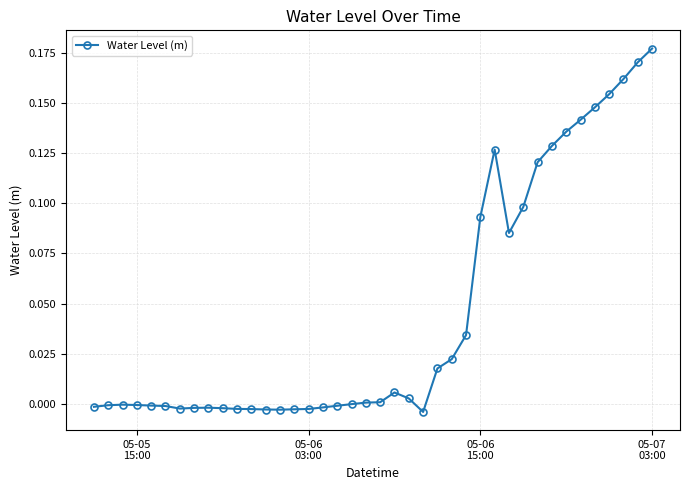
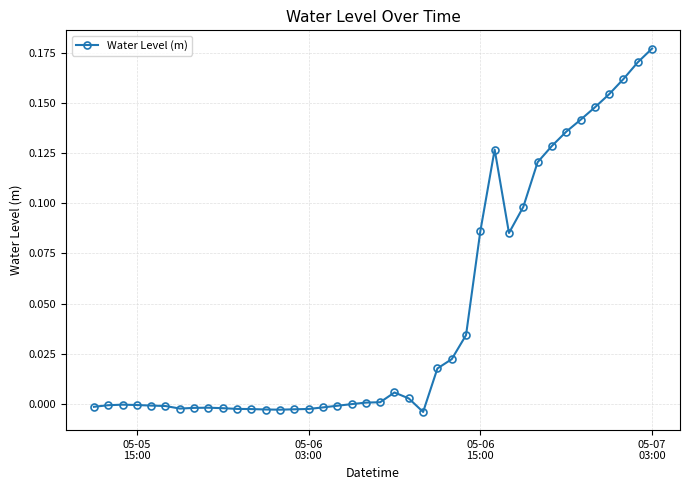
  {
    "05-05 15:00": -0.001,
    "05-06 03:00": -0.003,
-   "05-06 15:00": 0.093,
+   "05-06 15:00": 0.086,
    "05-07 03:00": 0.177
  }
